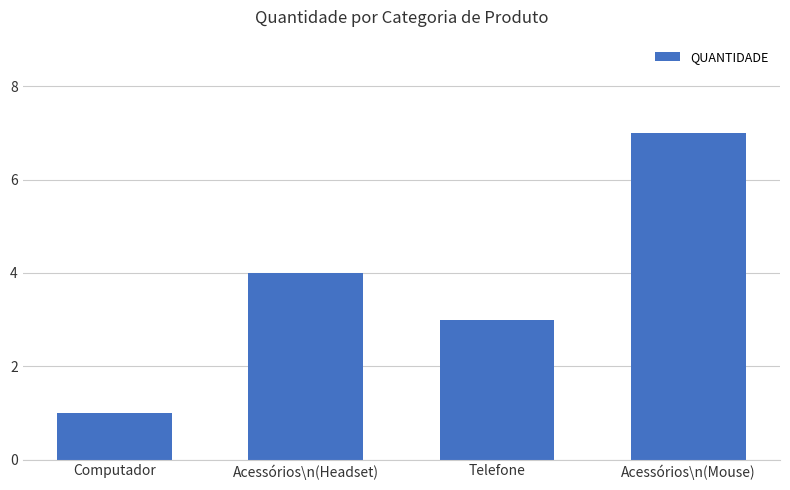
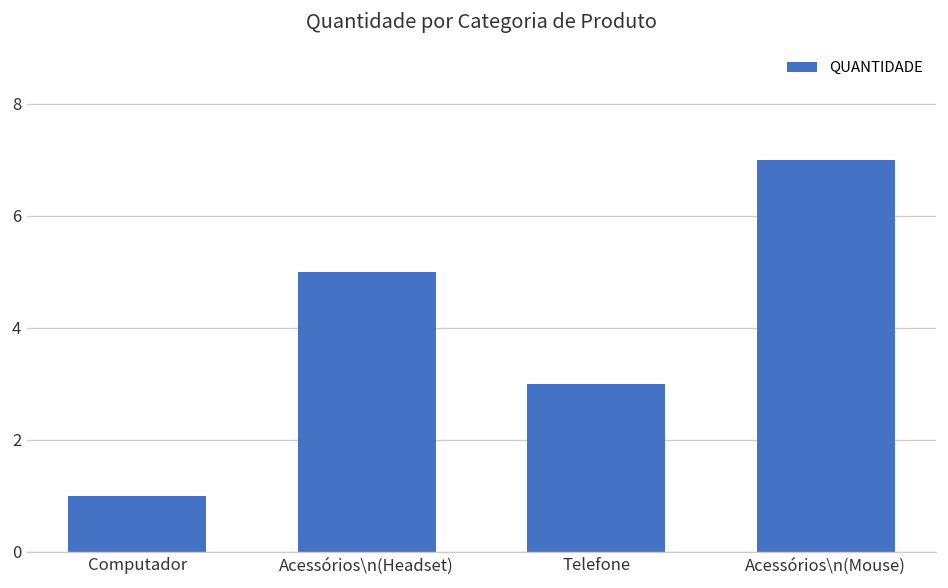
  {
    "Computador": 1,
-   "Acessórios\\n(Headset)": 4,
+   "Acessórios\\n(Headset)": 5,
    "Telefone": 3,
    "Acessórios\\n(Mouse)": 7
  }
